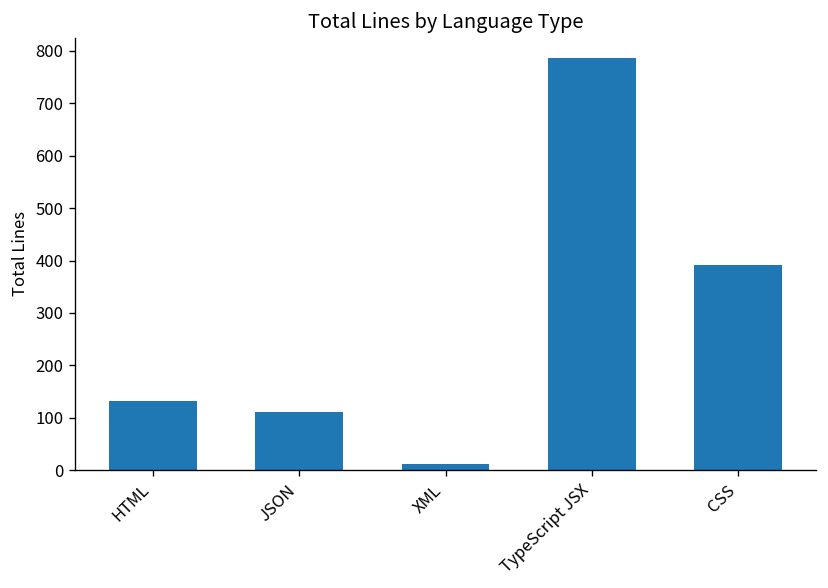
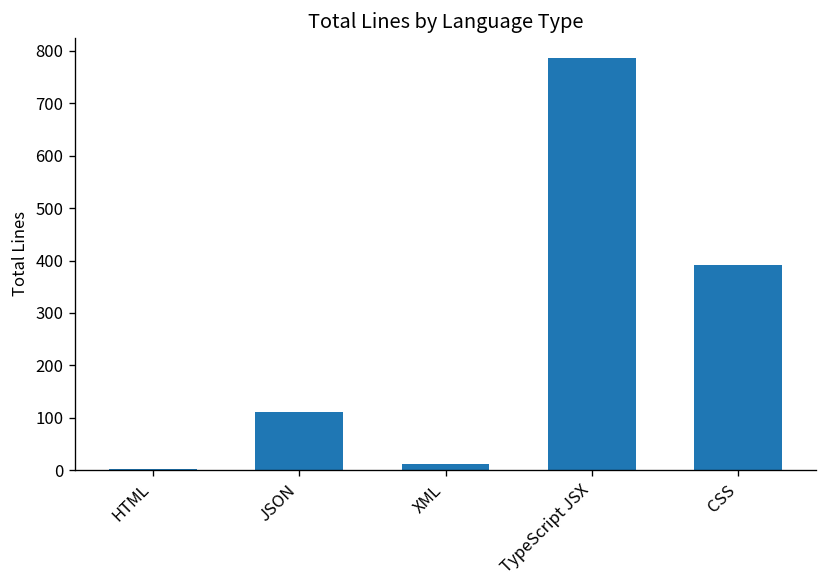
  {
-   "HTML": 130,
+   "HTML": 0,
    "JSON": 110,
    "XML": 10,
    "TypeScript JSX": 790,
    "CSS": 390
  }
